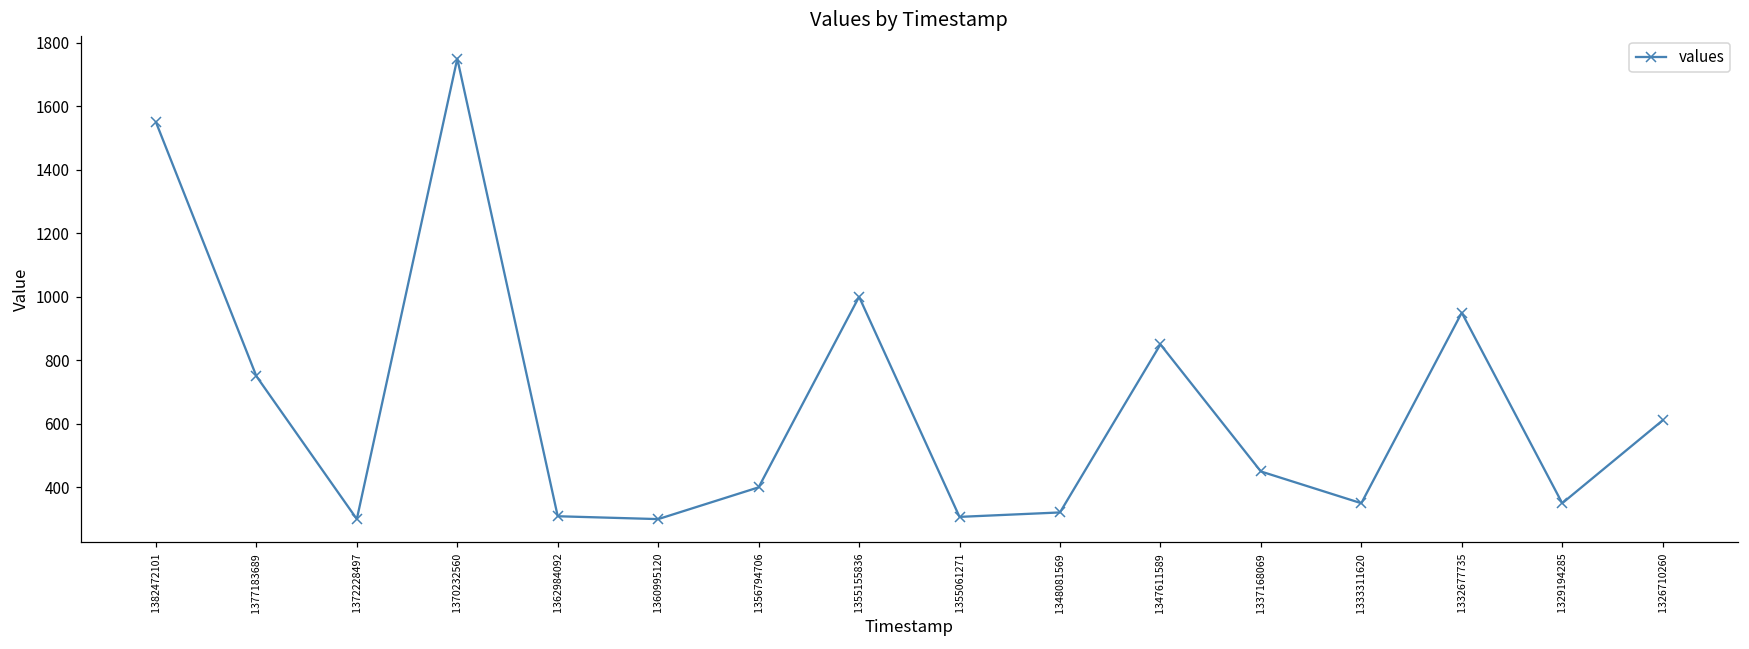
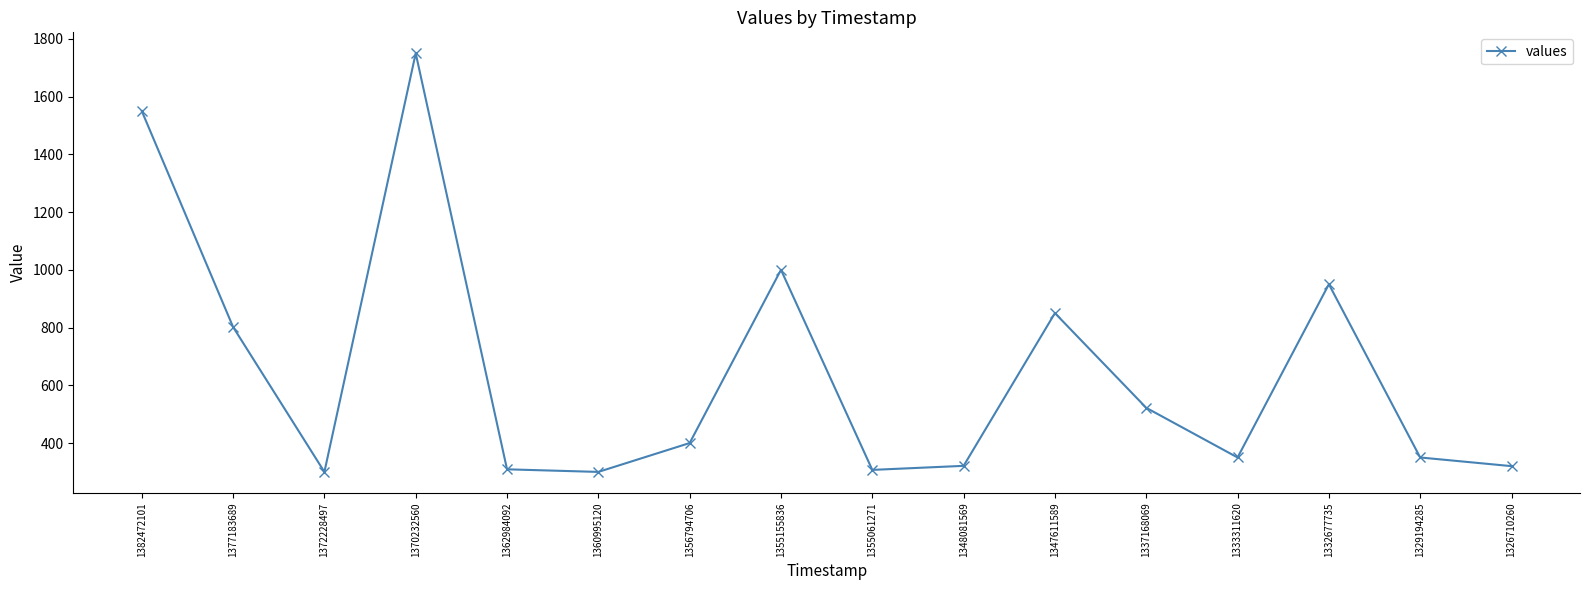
  {
    "1382472101": 1550,
-   "1377183689": 750,
+   "1377183689": 800,
    "1372228497": 300,
    "1370232560": 1750,
    "1362984092": 310,
    "1360995120": 300,
    "1356794706": 400,
    "1355155836": 1000,
    "1355061271": 310,
    "1348081569": 320,
    "1347611589": 850,
-   "1337168069": 450,
+   "1337168069": 520,
    "1333311620": 350,
    "1332677735": 950,
    "1329194285": 350,
-   "1326710260": 610
+   "1326710260": 320
  }
